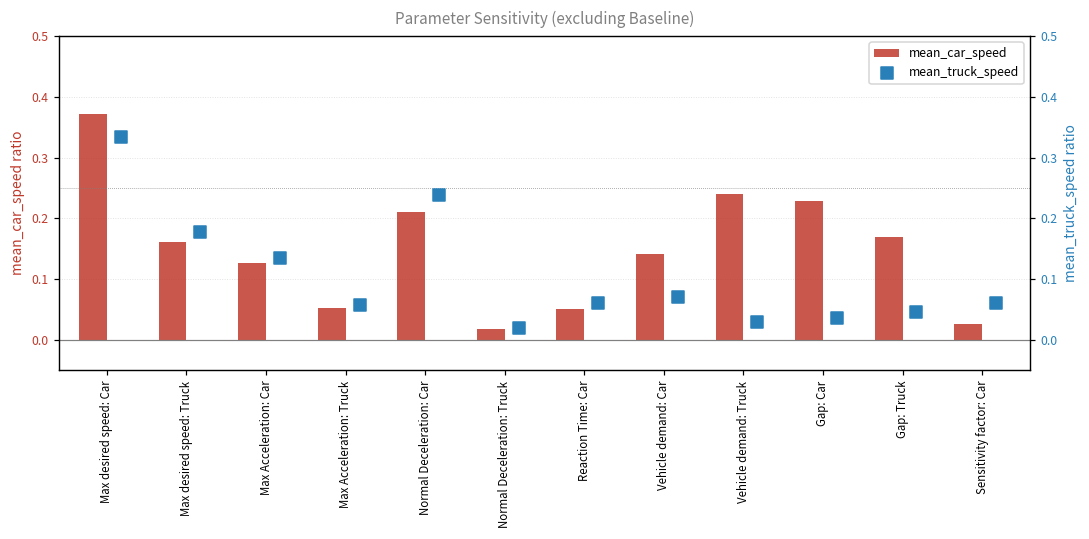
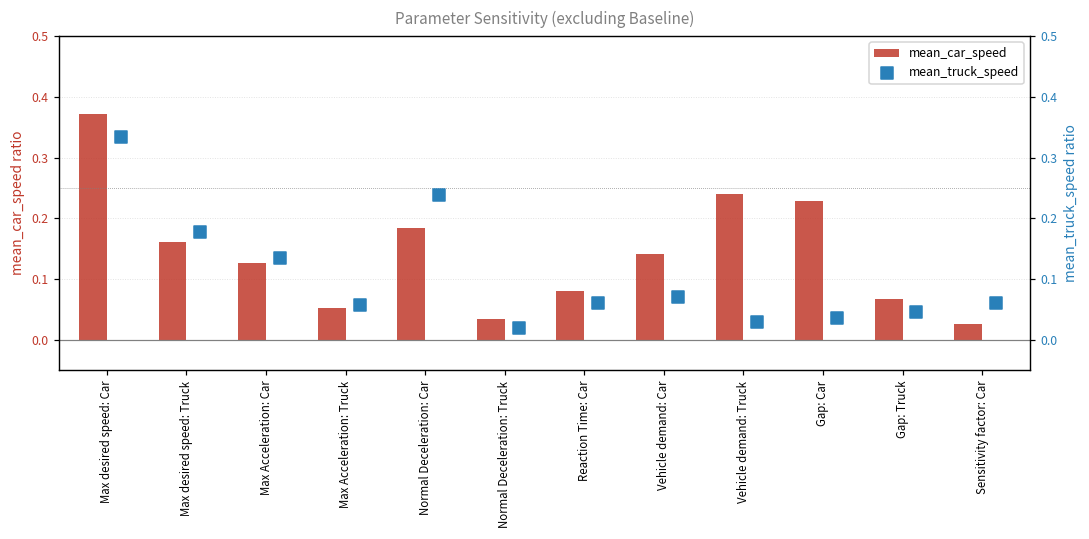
  {
    "mean_car_speed": {
      "Max desired speed: Car": 0.37,
      "Max desired speed: Truck": 0.16,
      "Max Acceleration: Car": 0.13,
      "Max Acceleration: Truck": 0.05,
-     "Normal Deceleration: Car": 0.21,
-     "Normal Deceleration: Truck": 0.02,
-     "Reaction Time: Car": 0.05,
+     "Normal Deceleration: Car": 0.18,
+     "Normal Deceleration: Truck": 0.03,
+     "Reaction Time: Car": 0.08,
      "Vehicle demand: Car": 0.14,
      "Vehicle demand: Truck": 0.24,
      "Gap: Car": 0.23,
-     "Gap: Truck": 0.17,
+     "Gap: Truck": 0.07,
      "Sensitivity factor: Car": 0.03
    }
  }
